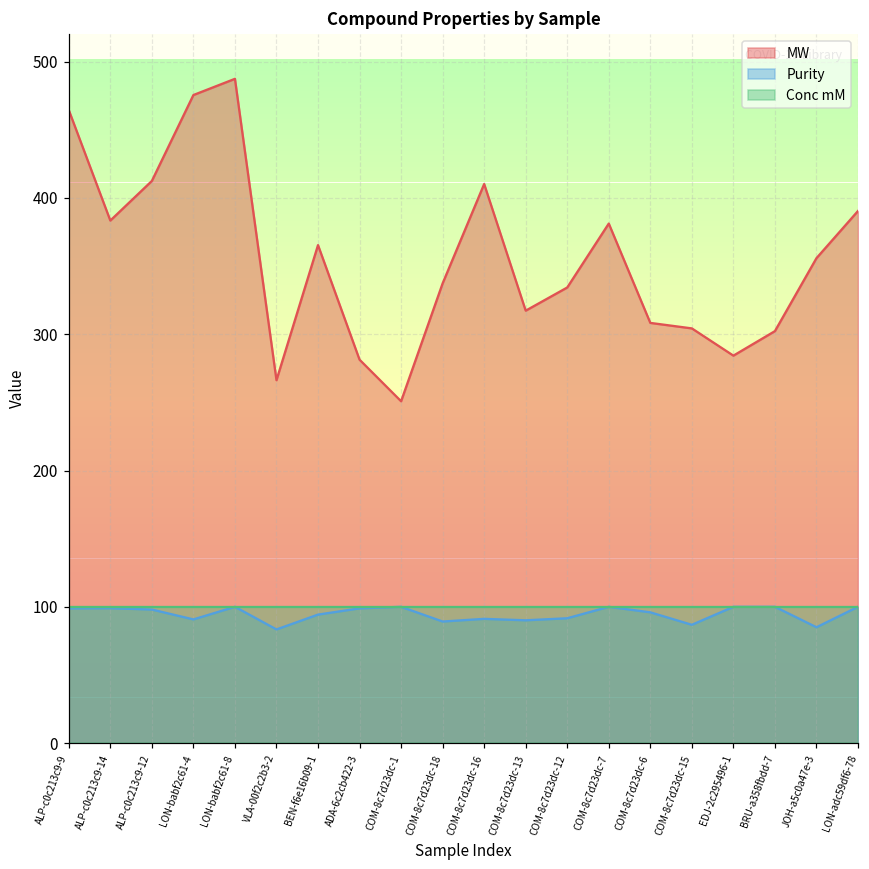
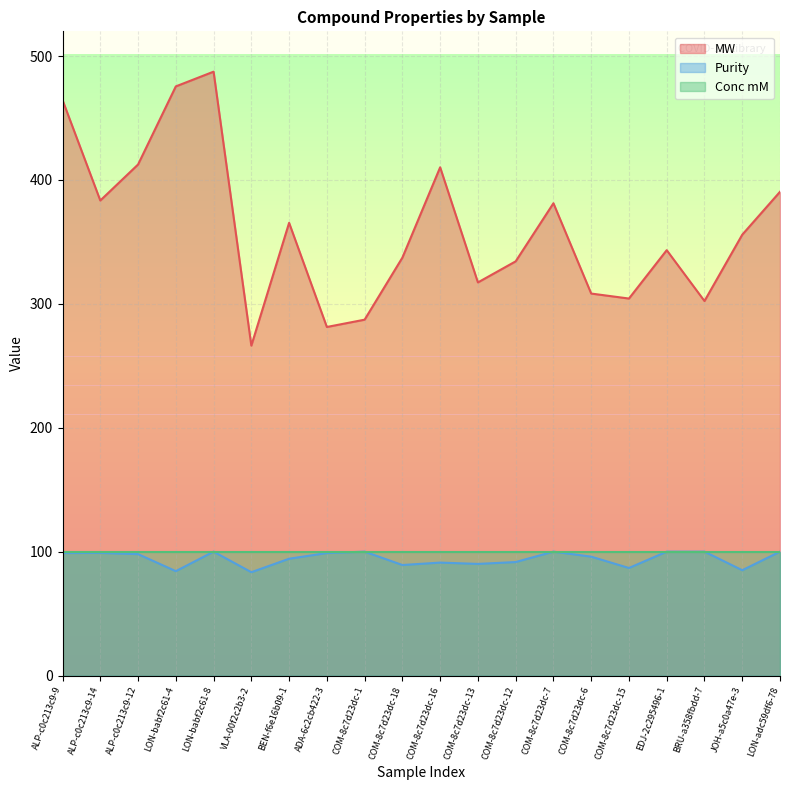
  {
    "MW": {
      "ALP-c0c213c9-9": 465,
      "ALP-c0c213c9-14": 383,
      "ALP-c0c213c9-12": 413,
      "LON-babf2c61-4": 476,
      "LON-babf2c61-8": 487,
      "VLA-00f2c2b3-2": 266,
      "BEN-f6e16b09-1": 365,
      "ADA-6c2cb422-3": 281,
-     "COM-8c7d23dc-1": 251,
+     "COM-8c7d23dc-1": 287,
      "COM-8c7d23dc-18": 337,
      "COM-8c7d23dc-16": 410,
      "COM-8c7d23dc-13": 317,
      "COM-8c7d23dc-12": 334,
      "COM-8c7d23dc-7": 381,
      "COM-8c7d23dc-6": 308,
      "COM-8c7d23dc-15": 304,
-     "EDJ-2c295496-1": 284,
+     "EDJ-2c295496-1": 343,
      "BRU-a358fbdd-7": 302,
      "JOH-a5c0a47e-3": 356,
      "LON-adc59df6-78": 390
    },
    "Purity": {
-     "LON-babf2c61-4": 91,
+     "LON-babf2c61-4": 84,
      "VLA-00f2c2b3-2": 83,
      "BEN-f6e16b09-1": 94,
      "COM-8c7d23dc-18": 89,
      "COM-8c7d23dc-16": 91,
      "COM-8c7d23dc-13": 90,
      "COM-8c7d23dc-12": 92,
      "COM-8c7d23dc-6": 96,
      "COM-8c7d23dc-15": 87,
      "JOH-a5c0a47e-3": 85
    },
    "Conc mM": {
      "LON-babf2c61-4": 100,
      "VLA-00f2c2b3-2": 100,
      "BEN-f6e16b09-1": 100,
      "COM-8c7d23dc-18": 100,
      "COM-8c7d23dc-16": 100,
      "COM-8c7d23dc-13": 100,
      "COM-8c7d23dc-12": 100,
      "COM-8c7d23dc-6": 100,
      "COM-8c7d23dc-15": 100,
      "JOH-a5c0a47e-3": 100
    }
  }
